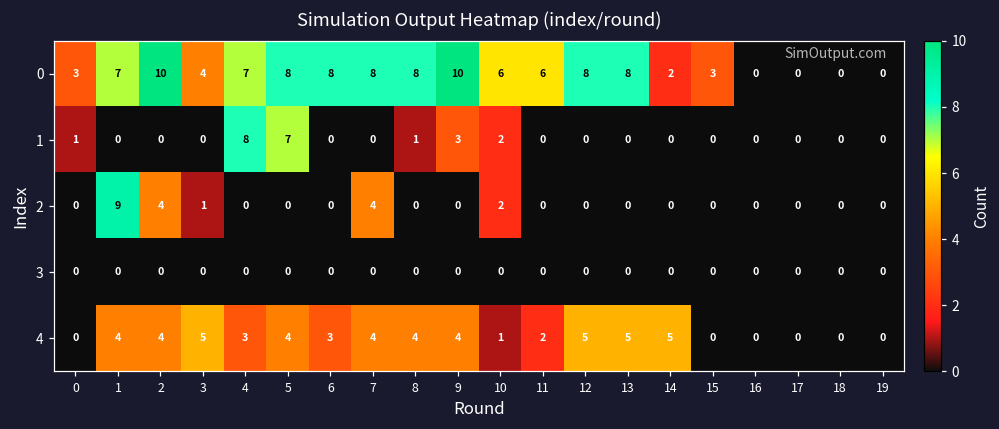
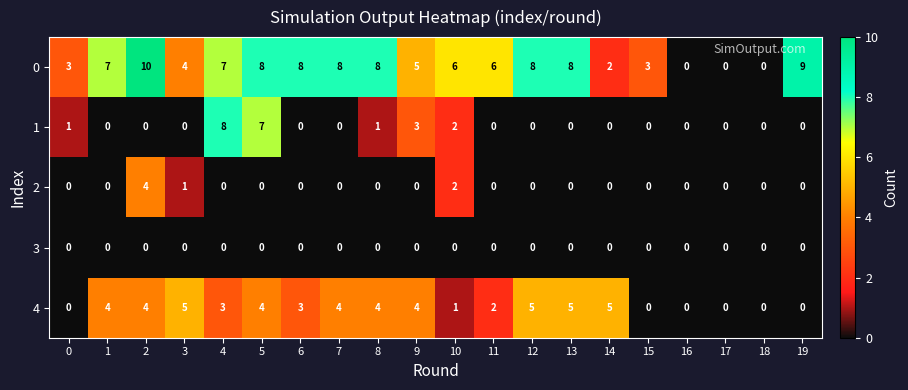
  {
    "0": {
      "0": 3,
      "1": 7,
      "2": 10,
      "3": 4,
      "4": 7,
      "5": 8,
      "6": 8,
      "7": 8,
      "8": 8,
-     "9": 10,
+     "9": 5,
      "10": 6,
      "11": 6,
      "12": 8,
      "13": 8,
      "14": 2,
      "15": 3,
      "16": 0,
      "17": 0,
-     "19": 0
+     "19": 9
    },
    "1": {
      "0": 1,
      "1": 0,
      "2": 0,
      "3": 0,
      "4": 8,
      "5": 7,
      "6": 0,
      "7": 0,
      "8": 1,
      "9": 3,
      "10": 2,
      "11": 0,
      "12": 0,
      "13": 0,
      "14": 0,
      "15": 0,
      "16": 0,
      "17": 0,
      "18": 0,
      "19": 0
    },
    "2": {
      "0": 0,
-     "1": 9,
+     "1": 0,
      "2": 4,
      "3": 1,
      "4": 0,
      "5": 0,
      "6": 0,
-     "7": 4,
+     "7": 0,
      "8": 0,
      "9": 0,
      "10": 2,
      "11": 0,
      "12": 0,
      "13": 0,
      "14": 0,
      "15": 0,
      "16": 0,
      "17": 0,
      "18": 0,
      "19": 0
    },
    "3": {
      "0": 0,
      "1": 0,
      "2": 0,
      "3": 0,
      "4": 0,
      "5": 0,
      "6": 0,
      "7": 0,
      "8": 0,
      "9": 0,
      "10": 0,
      "11": 0,
      "12": 0,
      "13": 0,
      "14": 0,
      "15": 0,
      "16": 0,
      "17": 0,
      "18": 0,
      "19": 0
    },
    "4": {
      "0": 0,
      "1": 4,
      "2": 4,
      "3": 5,
      "4": 3,
      "5": 4,
      "6": 3,
      "7": 4,
      "8": 4,
      "9": 4,
      "10": 1,
      "11": 2,
      "12": 5,
      "13": 5,
      "14": 5,
      "15": 0,
      "16": 0,
      "17": 0,
      "18": 0,
      "19": 0
    }
  }
